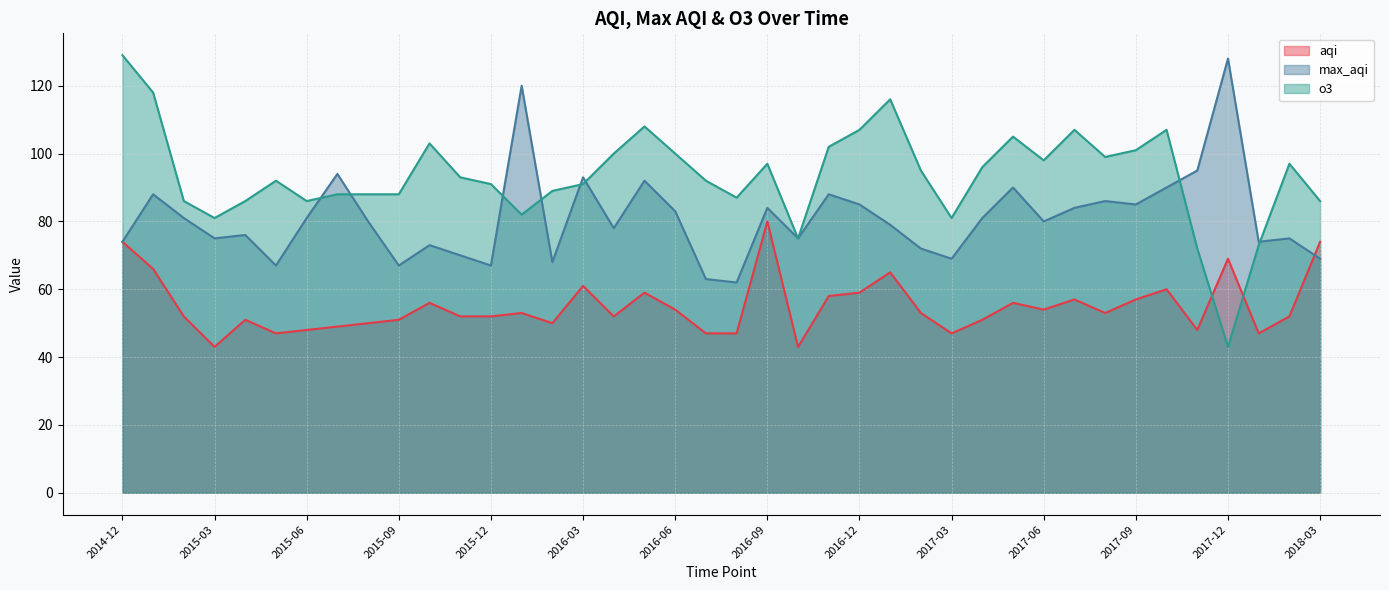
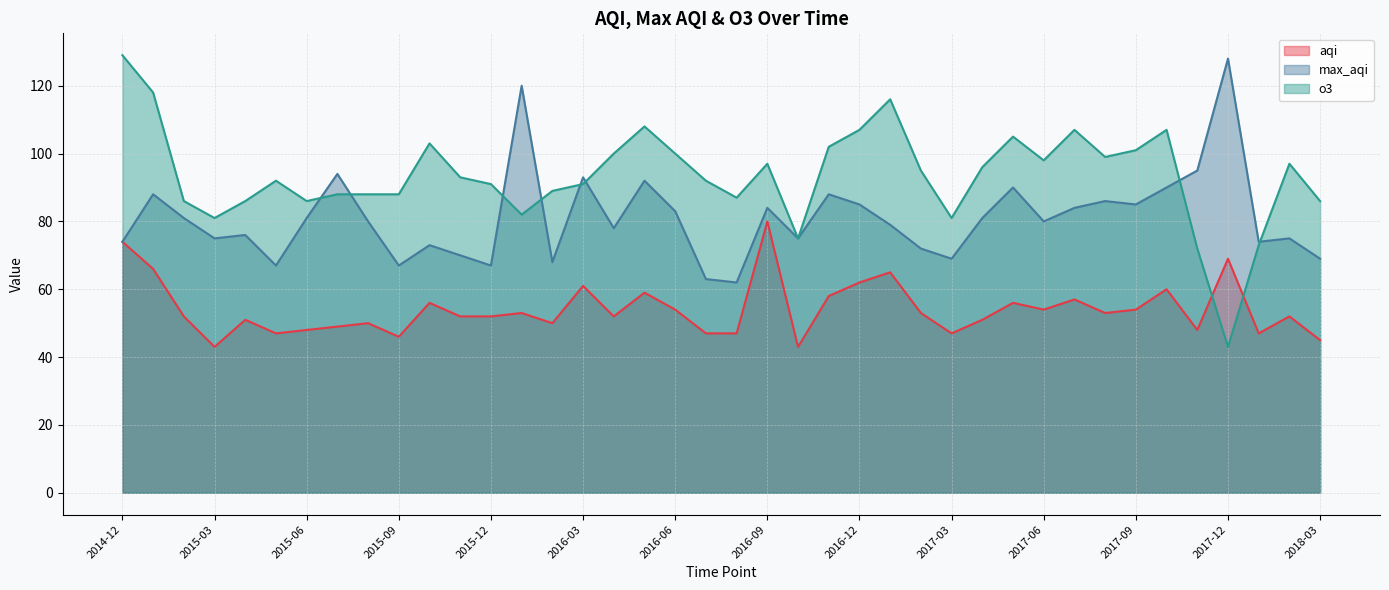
  {
    "aqi": {
      "2015-03": 43,
      "2015-06": 48,
-     "2015-09": 51,
+     "2015-09": 46,
      "2015-12": 52,
      "2016-03": 61,
      "2016-06": 54,
      "2016-09": 80,
-     "2016-12": 59,
+     "2016-12": 62,
      "2017-03": 47,
      "2017-06": 54,
-     "2017-09": 57,
+     "2017-09": 54,
      "2017-12": 69,
-     "2018-03": 74
+     "2018-03": 45
    }
  }
